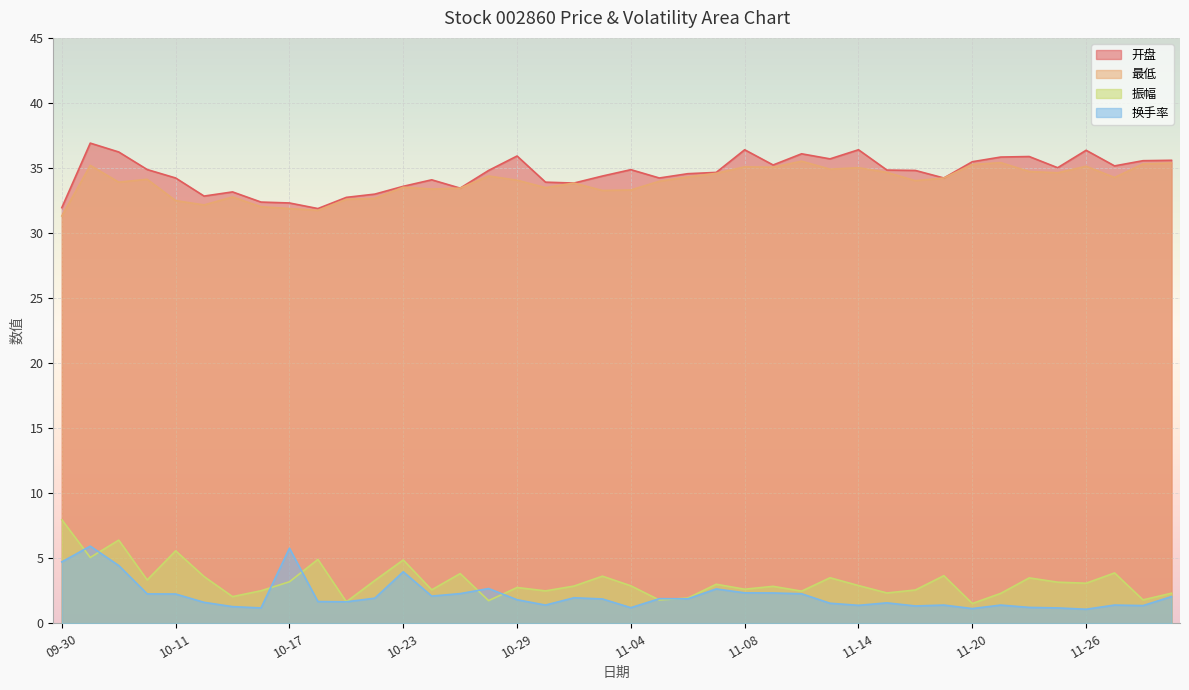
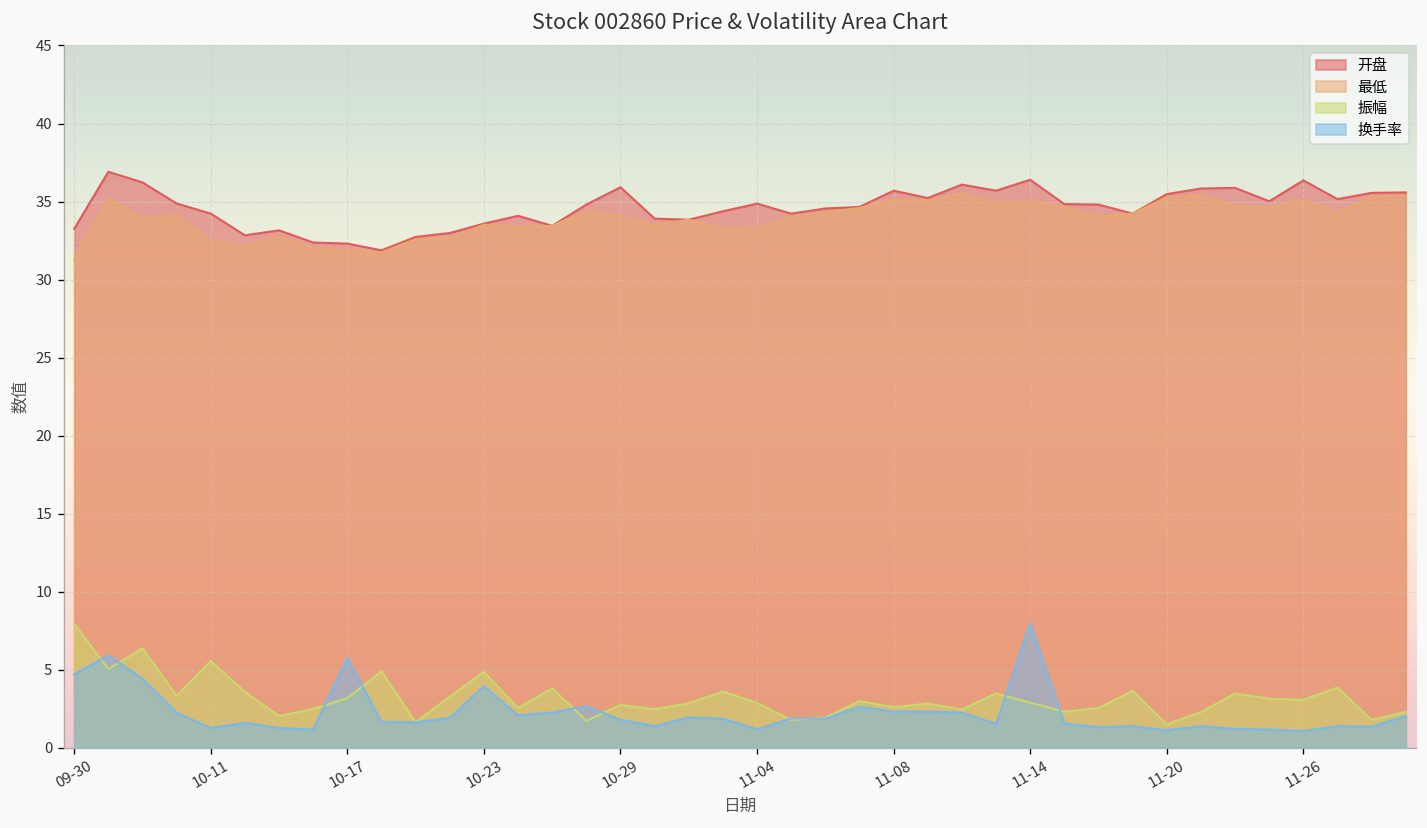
  {
    "开盘": {
-     "09-30": 32.0,
+     "09-30": 33.3,
      "10-11": 34.2,
      "10-17": 32.3,
      "10-29": 35.9,
      "11-04": 34.9,
-     "11-08": 36.4,
+     "11-08": 35.7,
      "11-14": 36.4,
      "11-20": 35.5,
      "11-26": 36.4
    },
    "换手率": {
      "09-30": 4.7,
-     "10-11": 2.3,
+     "10-11": 1.3,
      "10-17": 5.8,
      "10-23": 4.0,
      "10-29": 1.8,
      "11-04": 1.2,
      "11-08": 2.3,
-     "11-14": 1.4,
+     "11-14": 8.0,
      "11-20": 1.1,
      "11-26": 1.1
    }
  }
